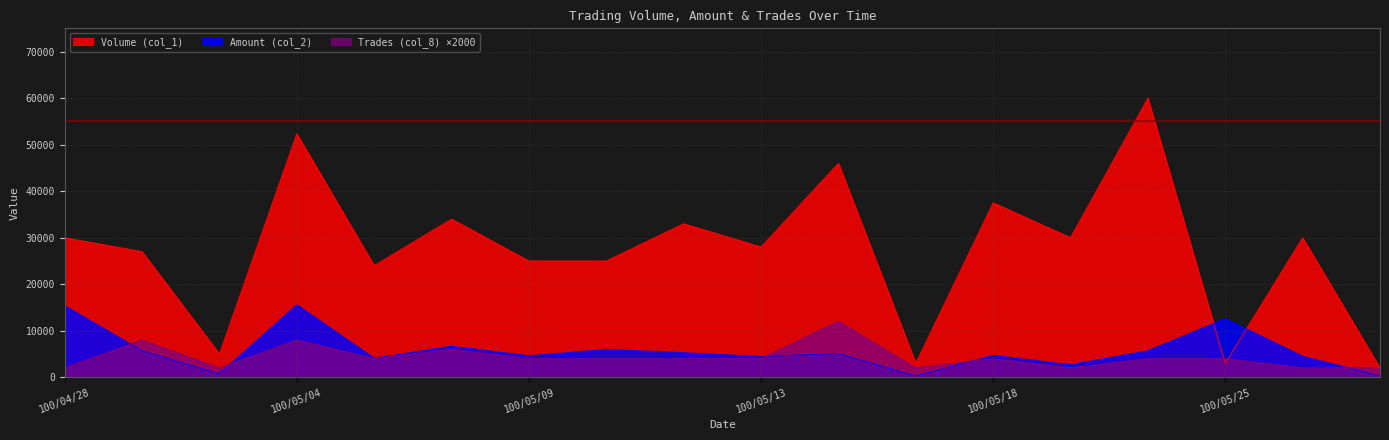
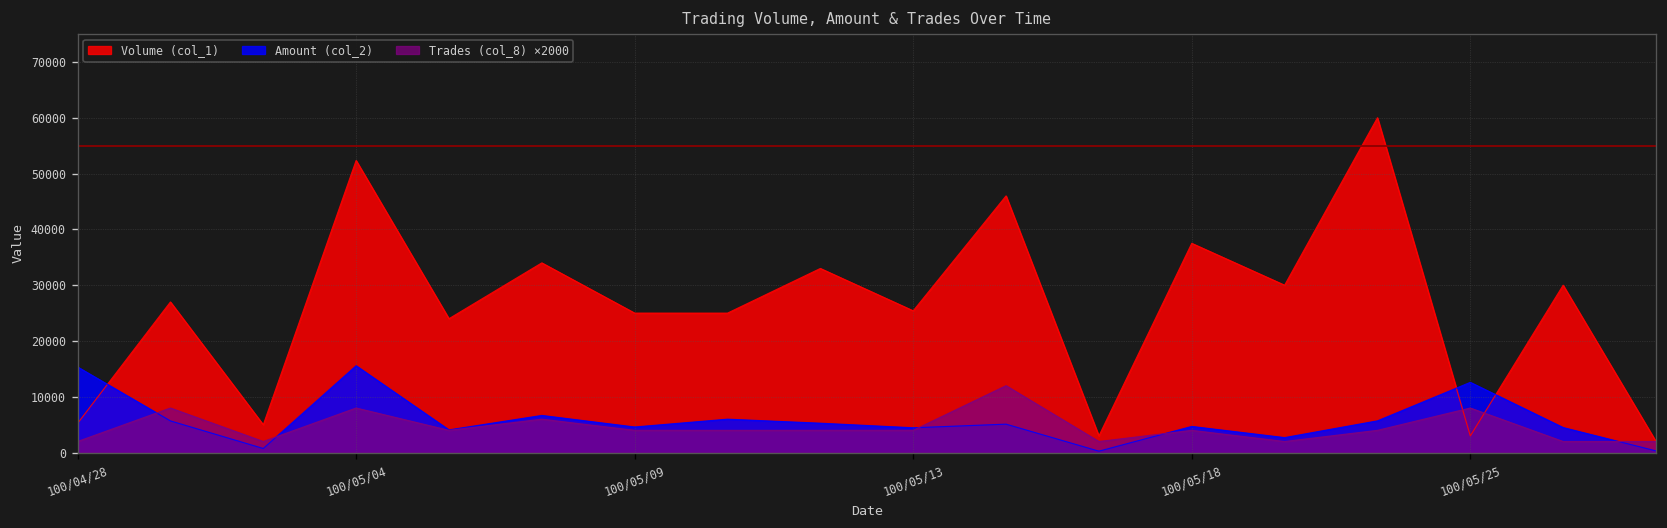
  {
    "Volume (col_1)": {
-     "100/04/28": 30000,
+     "100/04/28": 5000,
      "100/05/04": 52000,
      "100/05/09": 25000,
-     "100/05/13": 28000,
+     "100/05/13": 25000,
      "100/05/18": 38000,
      "100/05/25": 3000
    },
    "Amount (col_2)": {
      "100/04/28": 15000,
      "100/05/04": 16000,
      "100/05/09": 5000,
      "100/05/18": 5000,
      "100/05/25": 13000
    },
    "Trades (col_8) ×2000": {
      "100/04/28": 2000,
      "100/05/04": 8000,
      "100/05/09": 4000,
      "100/05/18": 4000,
-     "100/05/25": 4000
+     "100/05/25": 8000
    }
  }
